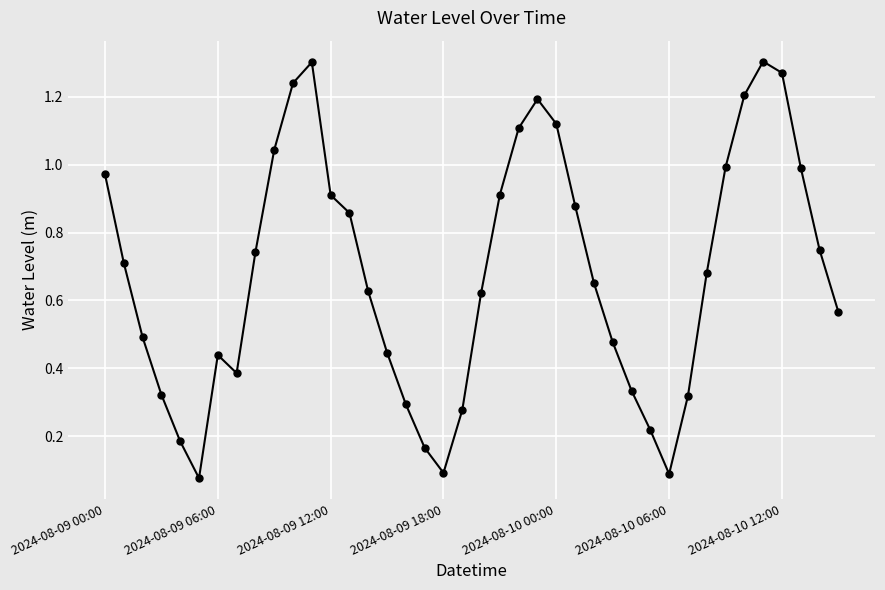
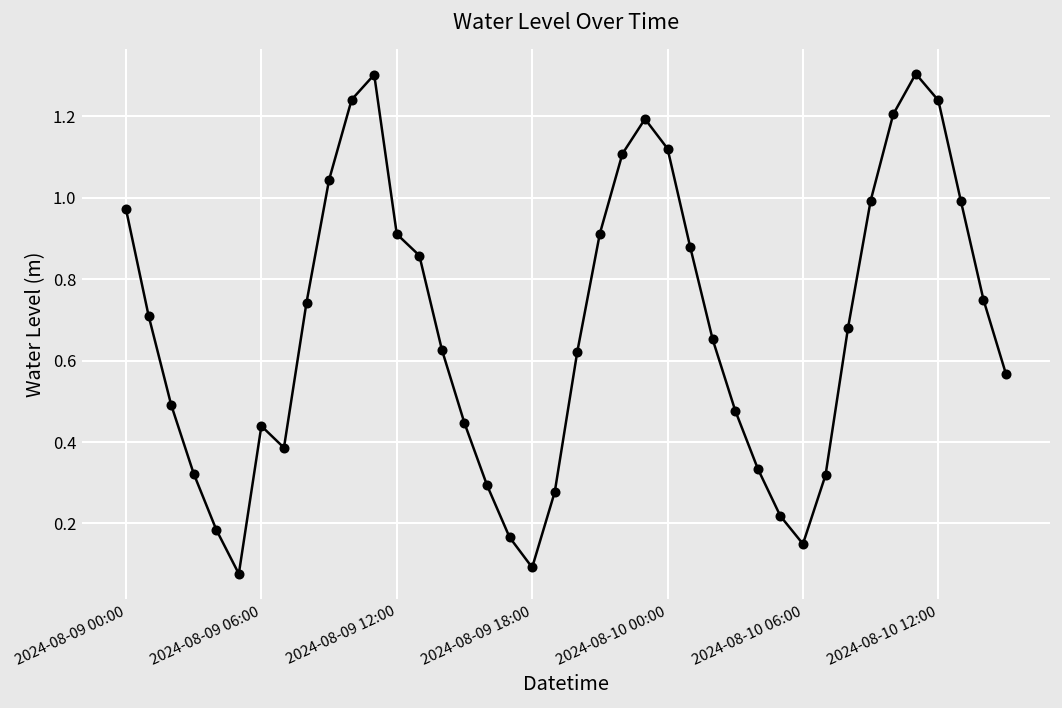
  {
    "2024-08-09 00:00": 0.97,
    "2024-08-09 06:00": 0.44,
    "2024-08-09 12:00": 0.91,
    "2024-08-09 18:00": 0.09,
    "2024-08-10 00:00": 1.12,
-   "2024-08-10 06:00": 0.09,
-   "2024-08-10 12:00": 1.27
+   "2024-08-10 06:00": 0.15,
+   "2024-08-10 12:00": 1.24
  }
